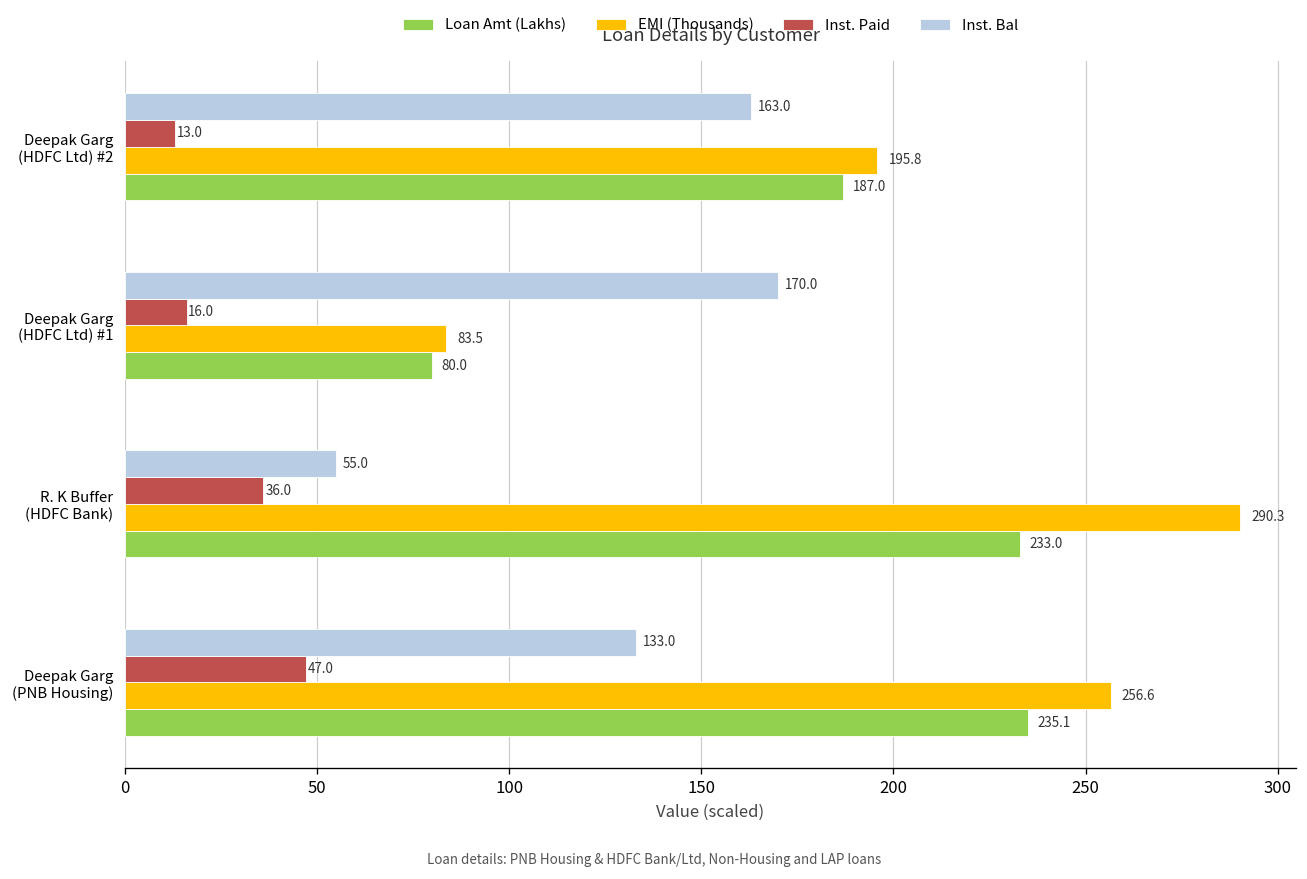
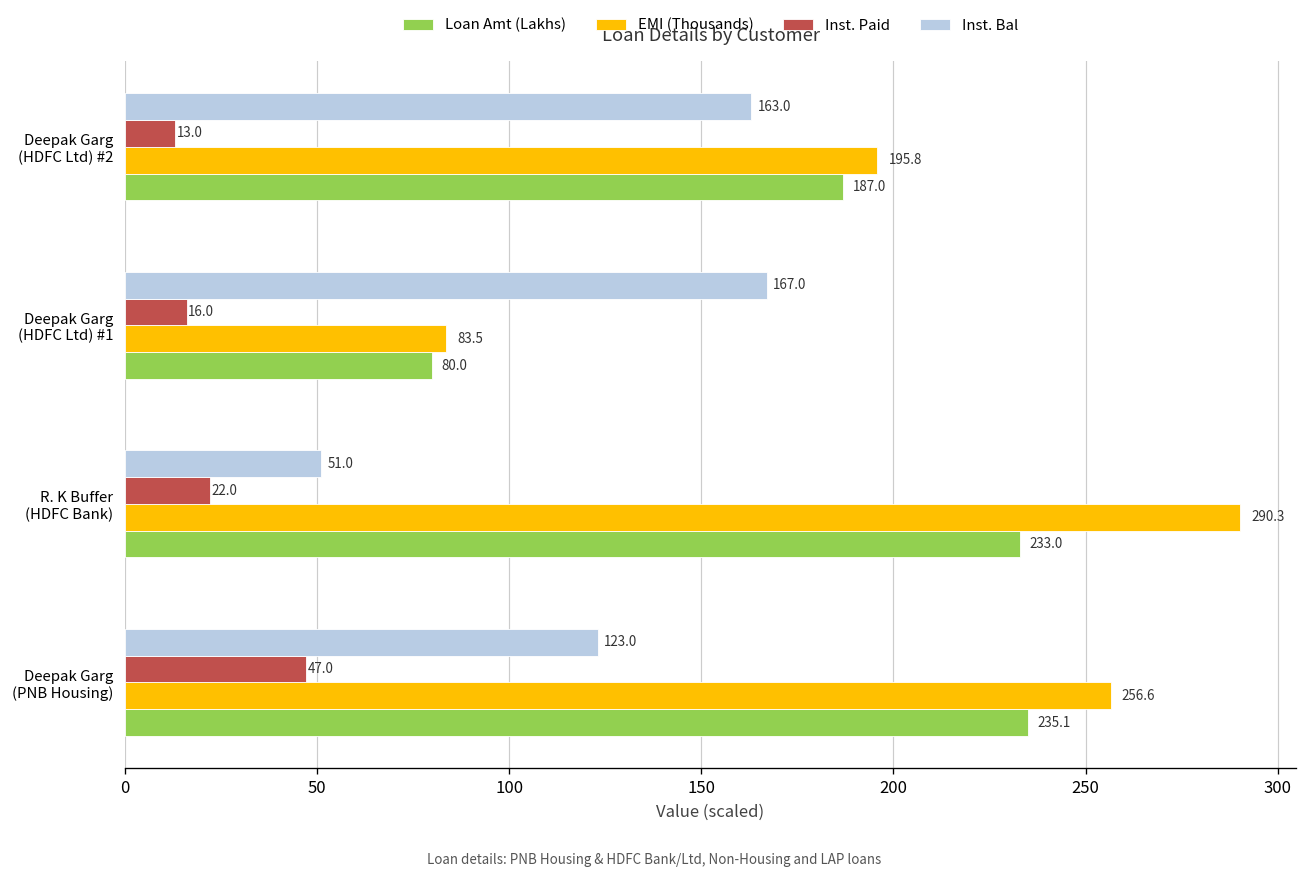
  {
    "Loan Amt (Lakhs)": {
      "Deepak Garg (HDFC Ltd) #2": 187.0,
      "Deepak Garg (HDFC Ltd) #1": 80.0,
      "R. K Buffer (HDFC Bank)": 233.0,
      "Deepak Garg (PNB Housing)": 235.1
    },
    "EMI (Thousands)": {
      "Deepak Garg (HDFC Ltd) #2": 195.8,
      "Deepak Garg (HDFC Ltd) #1": 83.5,
      "R. K Buffer (HDFC Bank)": 290.3,
      "Deepak Garg (PNB Housing)": 256.6
    },
    "Inst. Paid": {
      "Deepak Garg (HDFC Ltd) #2": 13.0,
      "Deepak Garg (HDFC Ltd) #1": 16.0,
-     "R. K Buffer (HDFC Bank)": 36.0,
+     "R. K Buffer (HDFC Bank)": 22.0,
      "Deepak Garg (PNB Housing)": 47.0
    },
    "Inst. Bal": {
      "Deepak Garg (HDFC Ltd) #2": 163.0,
-     "Deepak Garg (HDFC Ltd) #1": 170.0,
-     "R. K Buffer (HDFC Bank)": 55.0,
-     "Deepak Garg (PNB Housing)": 133.0
+     "Deepak Garg (HDFC Ltd) #1": 167.0,
+     "R. K Buffer (HDFC Bank)": 51.0,
+     "Deepak Garg (PNB Housing)": 123.0
    }
  }
